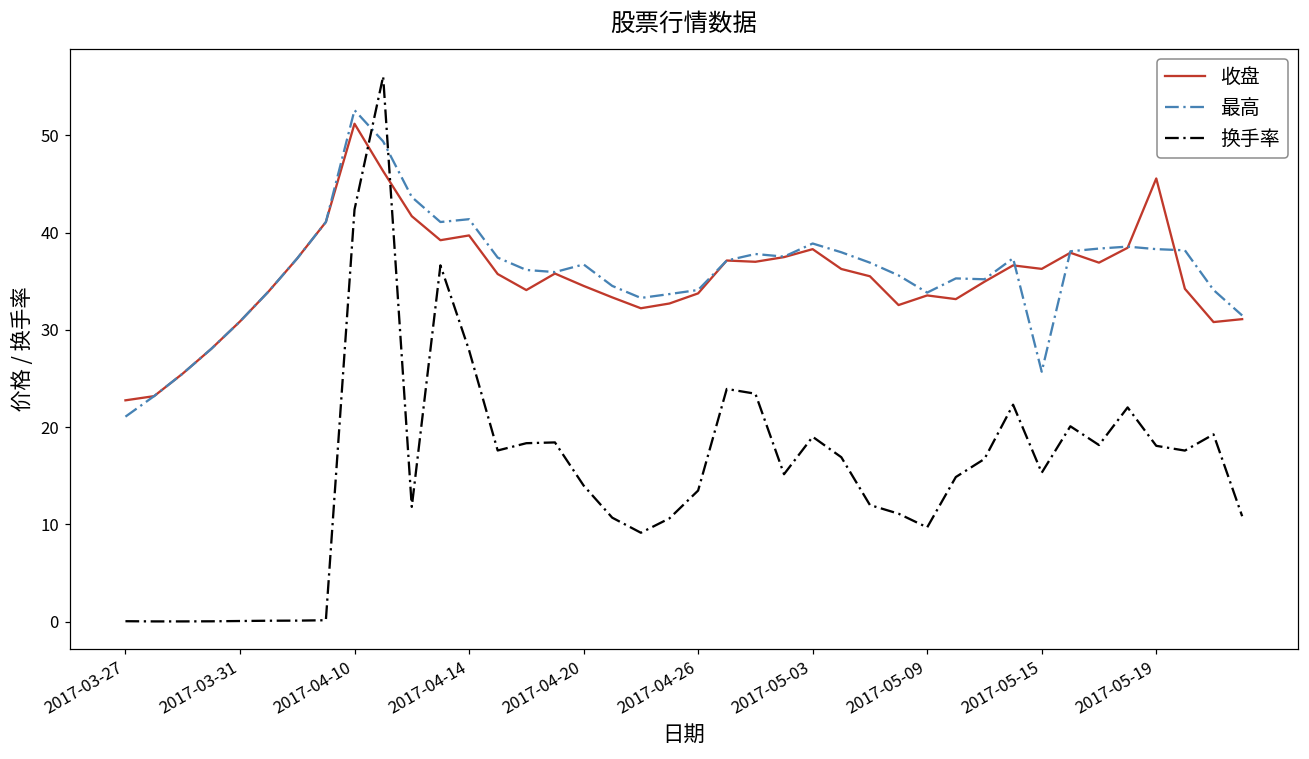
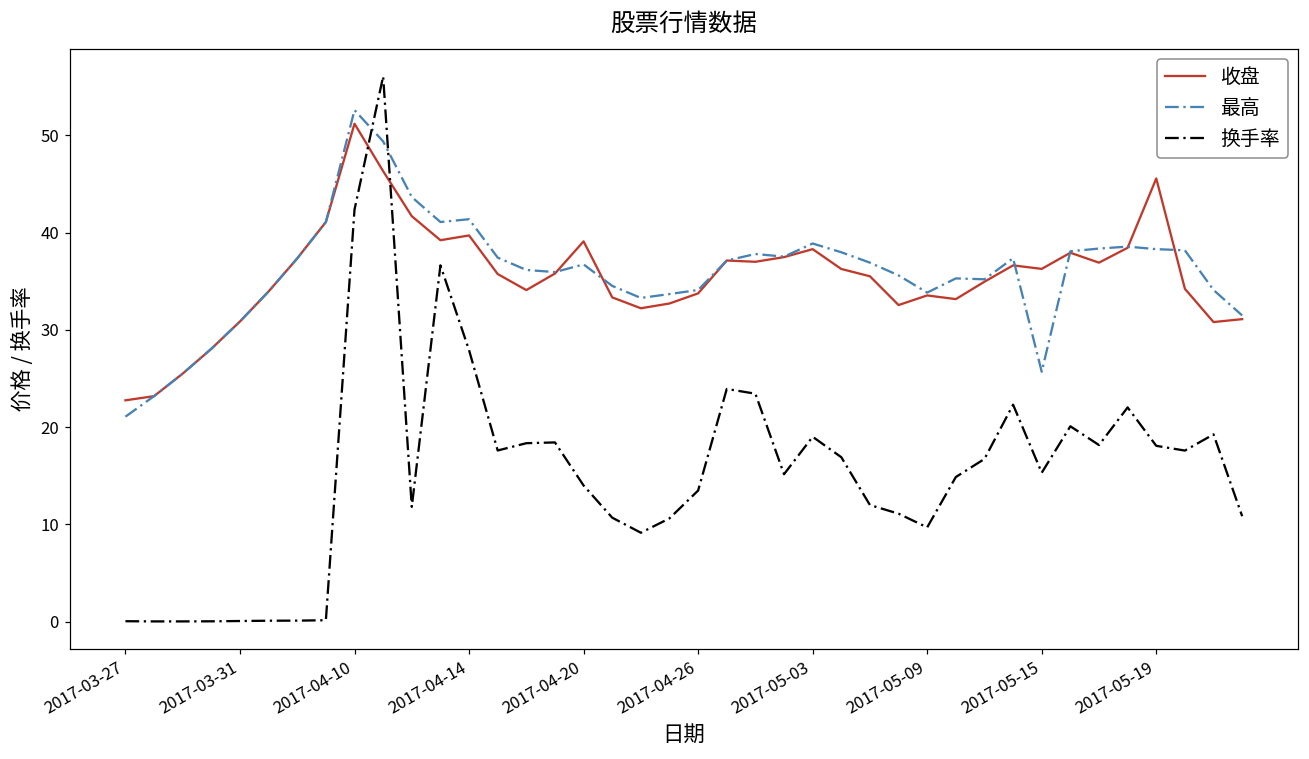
  {
    "收盘": {
      "2017-03-27": 23,
      "2017-04-10": 51,
      "2017-04-14": 40,
-     "2017-04-20": 35,
+     "2017-04-20": 39,
      "2017-04-26": 34,
      "2017-05-03": 38,
      "2017-05-09": 34,
      "2017-05-15": 36,
      "2017-05-19": 46
    },
    "最高": {
      "2017-03-27": 21,
      "2017-04-10": 53,
      "2017-04-14": 41,
      "2017-04-20": 37,
      "2017-04-26": 34,
      "2017-05-03": 39,
      "2017-05-09": 34,
      "2017-05-15": 26,
      "2017-05-19": 38
    },
    "换手率": {
      "2017-03-27": 0,
      "2017-03-31": 0,
      "2017-04-10": 42,
      "2017-04-14": 28,
      "2017-04-20": 14,
      "2017-04-26": 13,
      "2017-05-03": 19,
      "2017-05-09": 10,
      "2017-05-15": 15,
      "2017-05-19": 18
    }
  }
